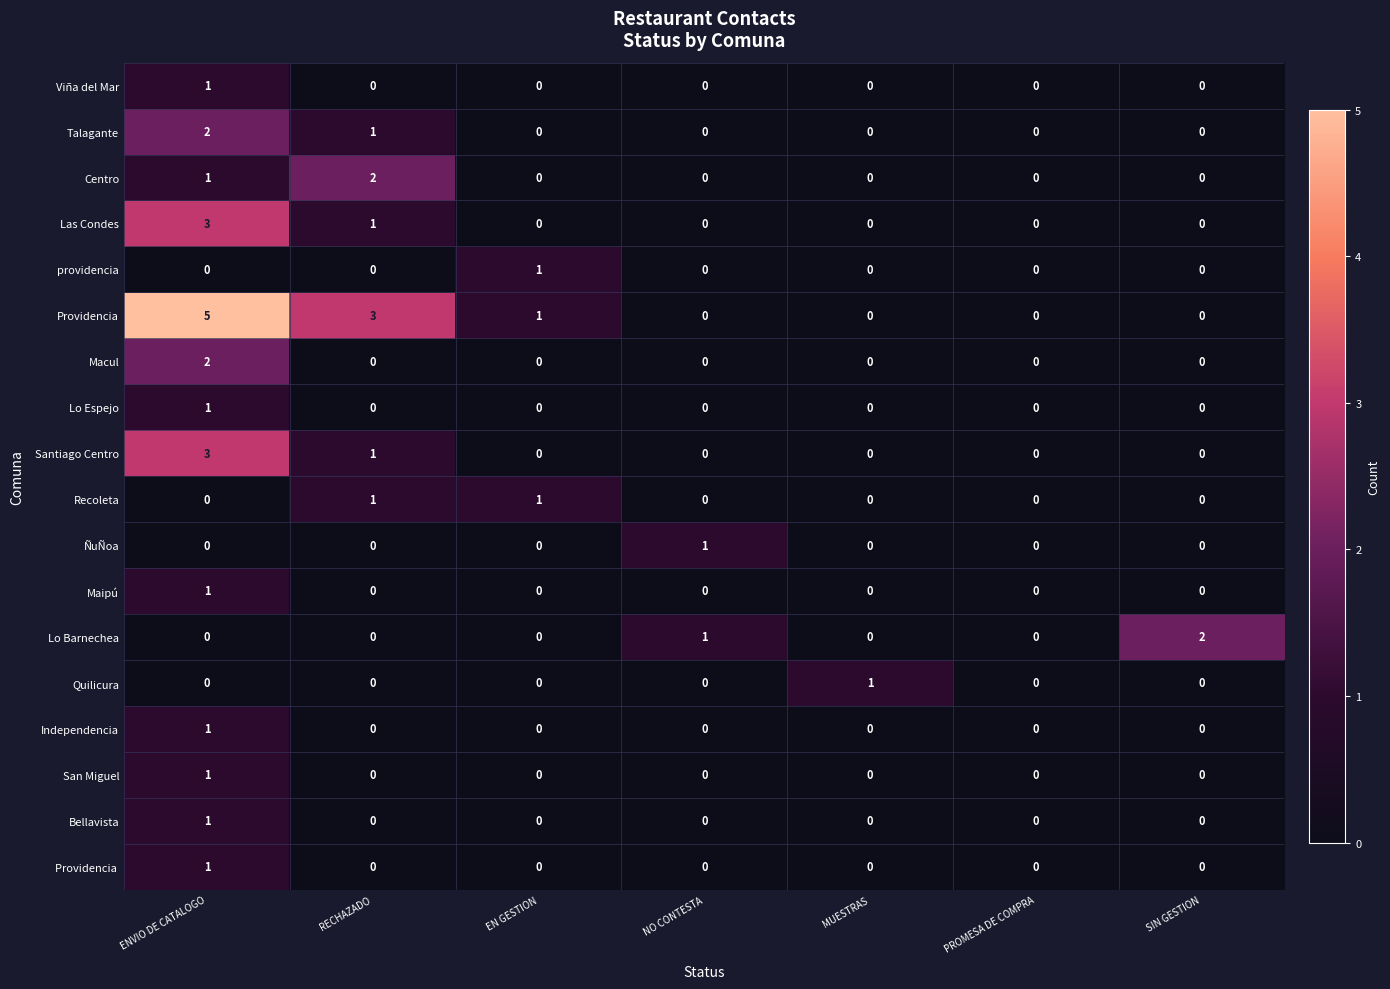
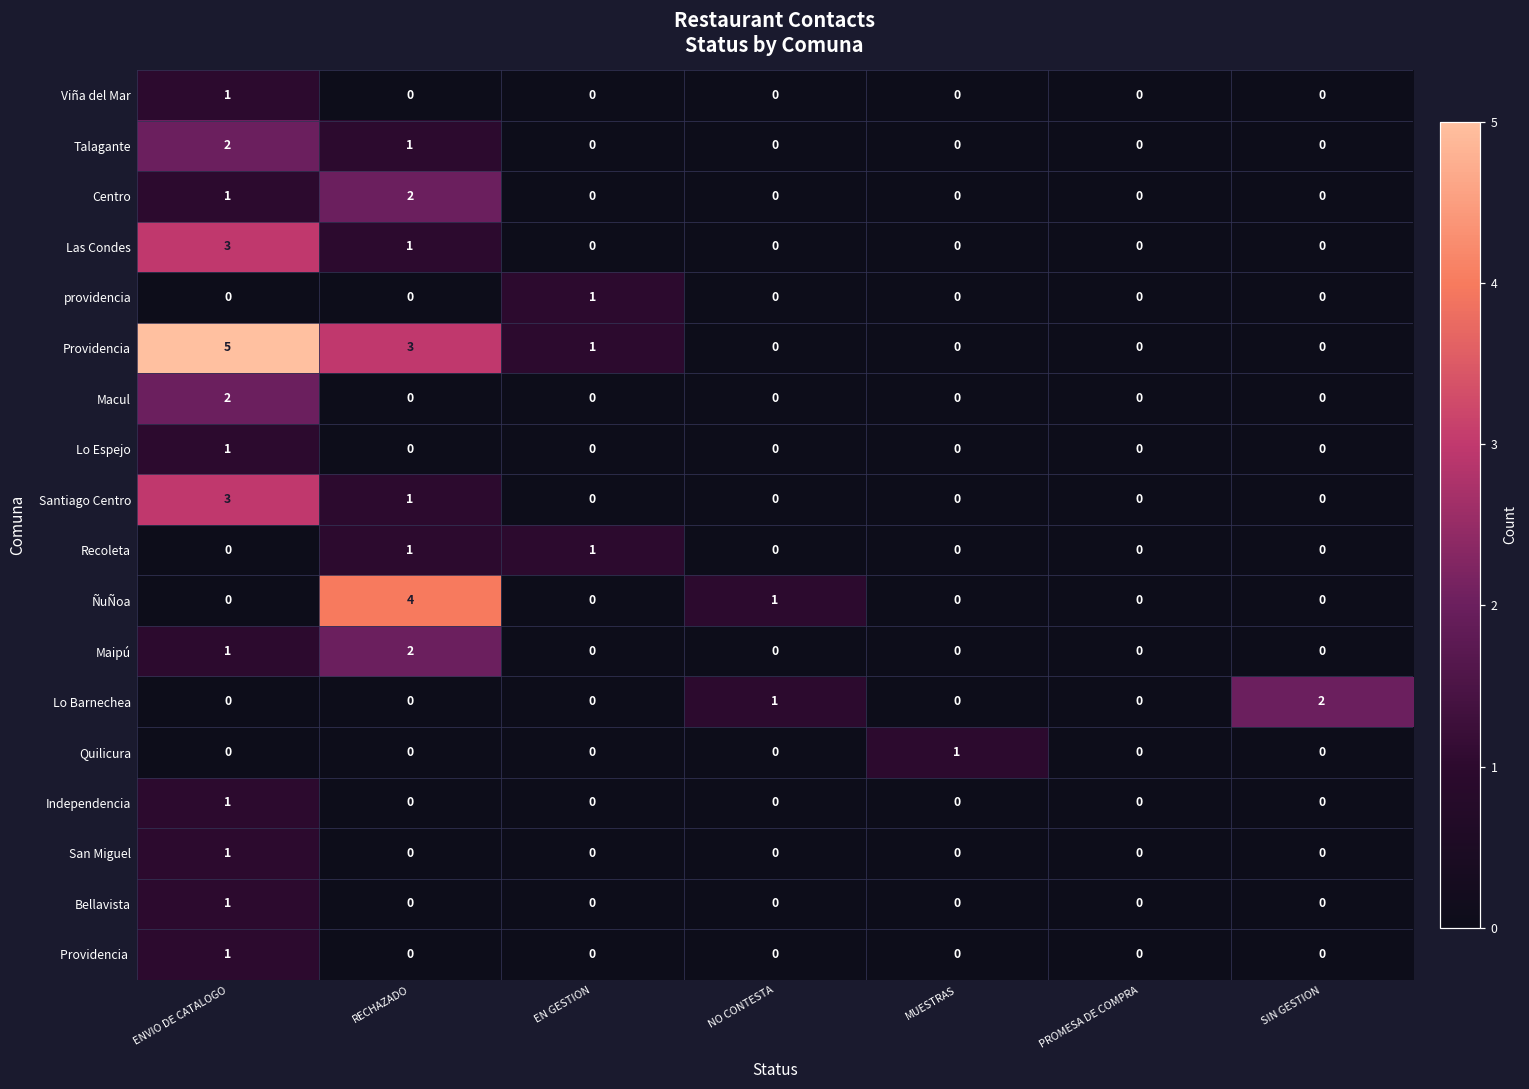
  {
    "Viña del Mar": {
      "ENVIO DE CATALOGO": 1,
      "RECHAZADO": 0,
      "EN GESTION": 0,
      "NO CONTESTA": 0,
      "MUESTRAS": 0,
      "PROMESA DE COMPRA": 0,
      "SIN GESTION": 0
    },
    "Talagante": {
      "ENVIO DE CATALOGO": 2,
      "RECHAZADO": 1,
      "EN GESTION": 0,
      "NO CONTESTA": 0,
      "MUESTRAS": 0,
      "PROMESA DE COMPRA": 0,
      "SIN GESTION": 0
    },
    "Centro": {
      "ENVIO DE CATALOGO": 1,
      "RECHAZADO": 2,
      "EN GESTION": 0,
      "NO CONTESTA": 0,
      "MUESTRAS": 0,
      "PROMESA DE COMPRA": 0,
      "SIN GESTION": 0
    },
    "Las Condes": {
      "ENVIO DE CATALOGO": 3,
      "RECHAZADO": 1,
      "EN GESTION": 0,
      "NO CONTESTA": 0,
      "MUESTRAS": 0,
      "PROMESA DE COMPRA": 0,
      "SIN GESTION": 0
    },
    "providencia": {
      "ENVIO DE CATALOGO": 0,
      "RECHAZADO": 0,
      "EN GESTION": 1,
      "NO CONTESTA": 0,
      "MUESTRAS": 0,
      "PROMESA DE COMPRA": 0,
      "SIN GESTION": 0
    },
    "Macul": {
      "ENVIO DE CATALOGO": 2,
      "RECHAZADO": 0,
      "EN GESTION": 0,
      "NO CONTESTA": 0,
      "MUESTRAS": 0,
      "PROMESA DE COMPRA": 0,
      "SIN GESTION": 0
    },
    "Lo Espejo": {
      "ENVIO DE CATALOGO": 1,
      "RECHAZADO": 0,
      "EN GESTION": 0,
      "NO CONTESTA": 0,
      "MUESTRAS": 0,
      "PROMESA DE COMPRA": 0,
      "SIN GESTION": 0
    },
    "Santiago Centro": {
      "ENVIO DE CATALOGO": 3,
      "RECHAZADO": 1,
      "EN GESTION": 0,
      "NO CONTESTA": 0,
      "MUESTRAS": 0,
      "PROMESA DE COMPRA": 0,
      "SIN GESTION": 0
    },
    "Recoleta": {
      "ENVIO DE CATALOGO": 0,
      "RECHAZADO": 1,
      "EN GESTION": 1,
      "NO CONTESTA": 0,
      "MUESTRAS": 0,
      "PROMESA DE COMPRA": 0,
      "SIN GESTION": 0
    },
    "ÑuÑoa": {
      "ENVIO DE CATALOGO": 0,
-     "RECHAZADO": 0,
+     "RECHAZADO": 4,
      "EN GESTION": 0,
      "NO CONTESTA": 1,
      "MUESTRAS": 0,
      "PROMESA DE COMPRA": 0,
      "SIN GESTION": 0
    },
    "Maipú": {
      "ENVIO DE CATALOGO": 1,
-     "RECHAZADO": 0,
+     "RECHAZADO": 2,
      "EN GESTION": 0,
      "NO CONTESTA": 0,
      "MUESTRAS": 0,
      "PROMESA DE COMPRA": 0,
      "SIN GESTION": 0
    },
    "Lo Barnechea": {
      "ENVIO DE CATALOGO": 0,
      "RECHAZADO": 0,
      "EN GESTION": 0,
      "NO CONTESTA": 1,
      "MUESTRAS": 0,
      "PROMESA DE COMPRA": 0,
      "SIN GESTION": 2
    },
    "Quilicura": {
      "ENVIO DE CATALOGO": 0,
      "RECHAZADO": 0,
      "EN GESTION": 0,
      "NO CONTESTA": 0,
      "MUESTRAS": 1,
      "PROMESA DE COMPRA": 0,
      "SIN GESTION": 0
    },
    "Independencia": {
      "ENVIO DE CATALOGO": 1,
      "RECHAZADO": 0,
      "EN GESTION": 0,
      "NO CONTESTA": 0,
      "MUESTRAS": 0,
      "PROMESA DE COMPRA": 0,
      "SIN GESTION": 0
    },
    "San Miguel": {
      "ENVIO DE CATALOGO": 1,
      "RECHAZADO": 0,
      "EN GESTION": 0,
      "NO CONTESTA": 0,
      "MUESTRAS": 0,
      "PROMESA DE COMPRA": 0,
      "SIN GESTION": 0
    },
    "Bellavista": {
      "ENVIO DE CATALOGO": 1,
      "RECHAZADO": 0,
      "EN GESTION": 0,
      "NO CONTESTA": 0,
      "MUESTRAS": 0,
      "PROMESA DE COMPRA": 0,
      "SIN GESTION": 0
    }
  }
